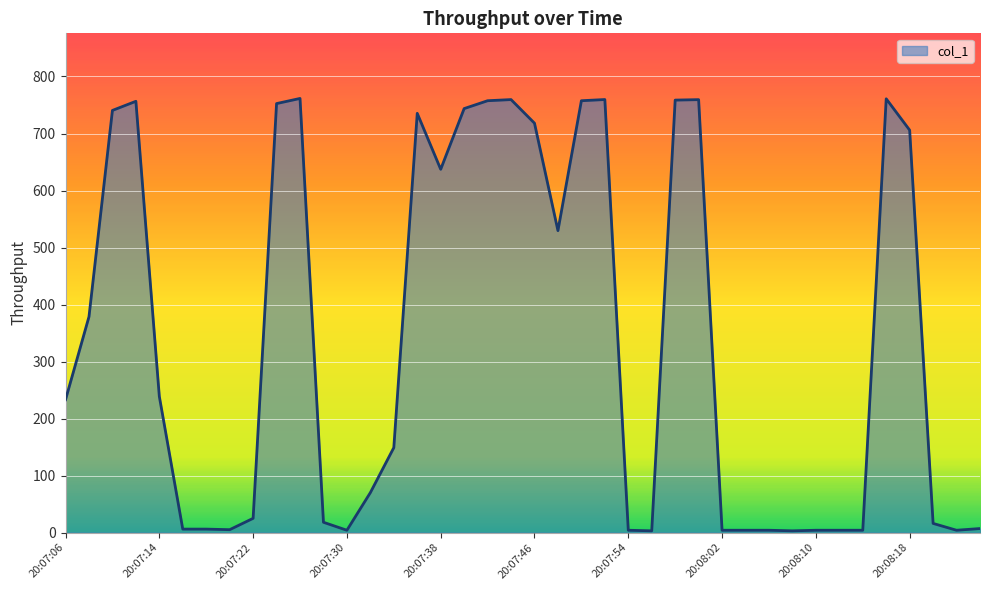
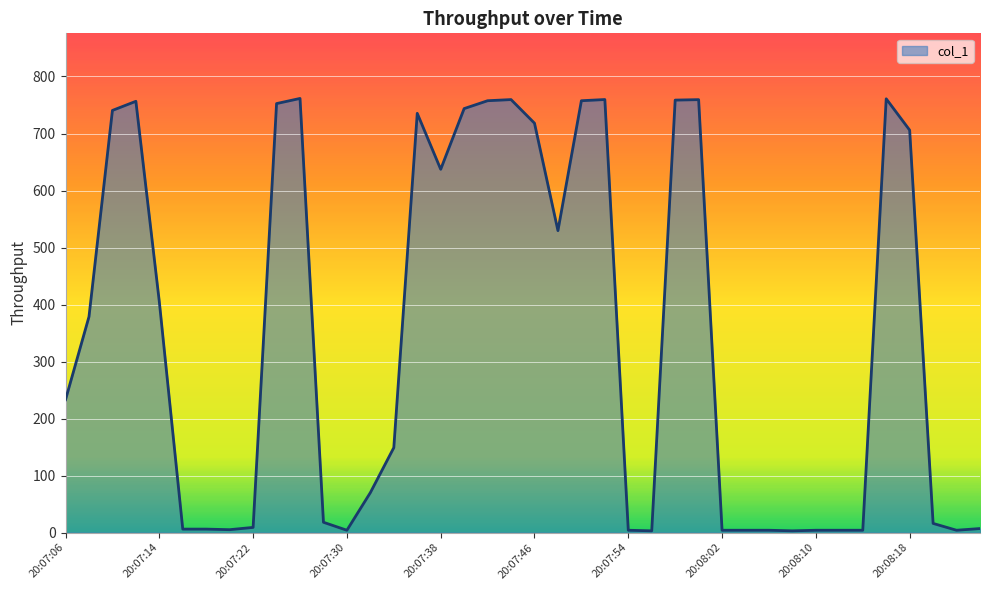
  {
    "20:07:06": 230,
-   "20:07:14": 240,
-   "20:07:22": 20,
+   "20:07:14": 400,
+   "20:07:22": 10,
    "20:07:30": 0,
    "20:07:38": 640,
    "20:07:46": 720,
    "20:07:54": 0,
    "20:08:02": 0,
    "20:08:10": 0,
    "20:08:18": 710
  }
